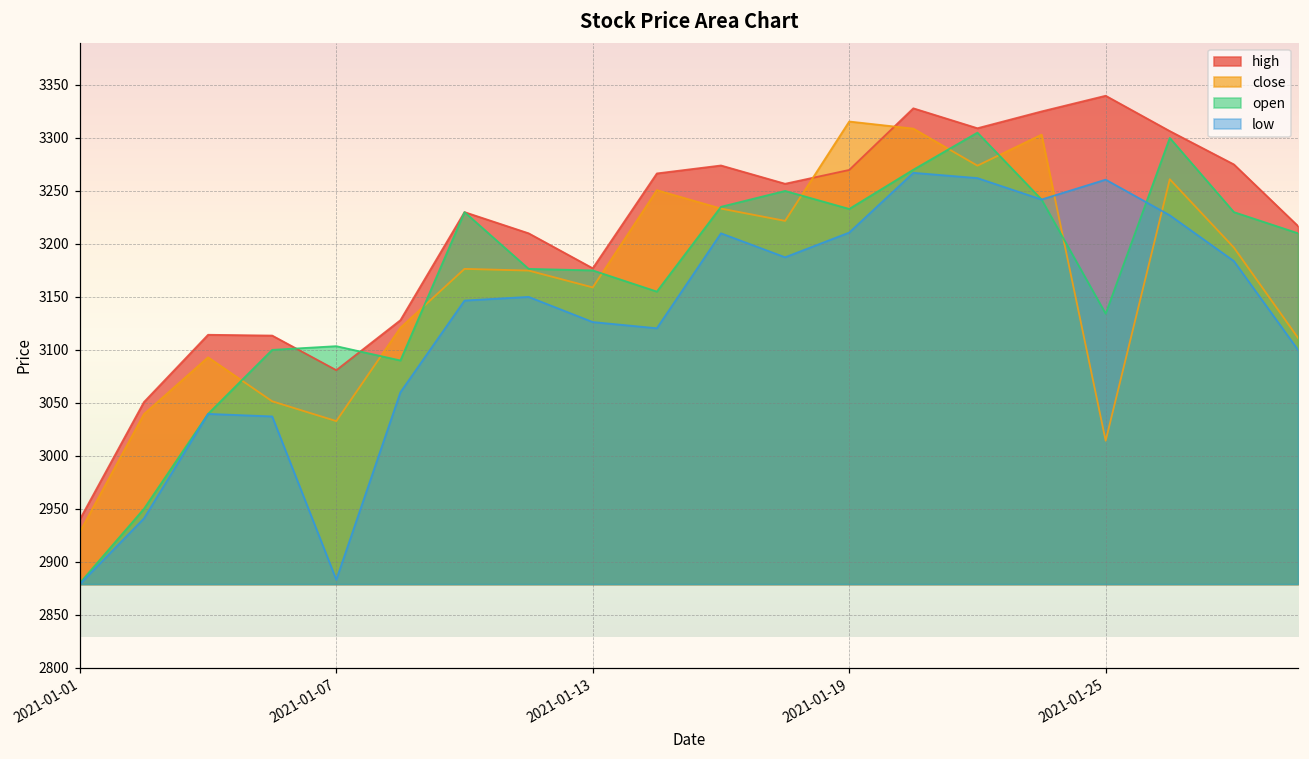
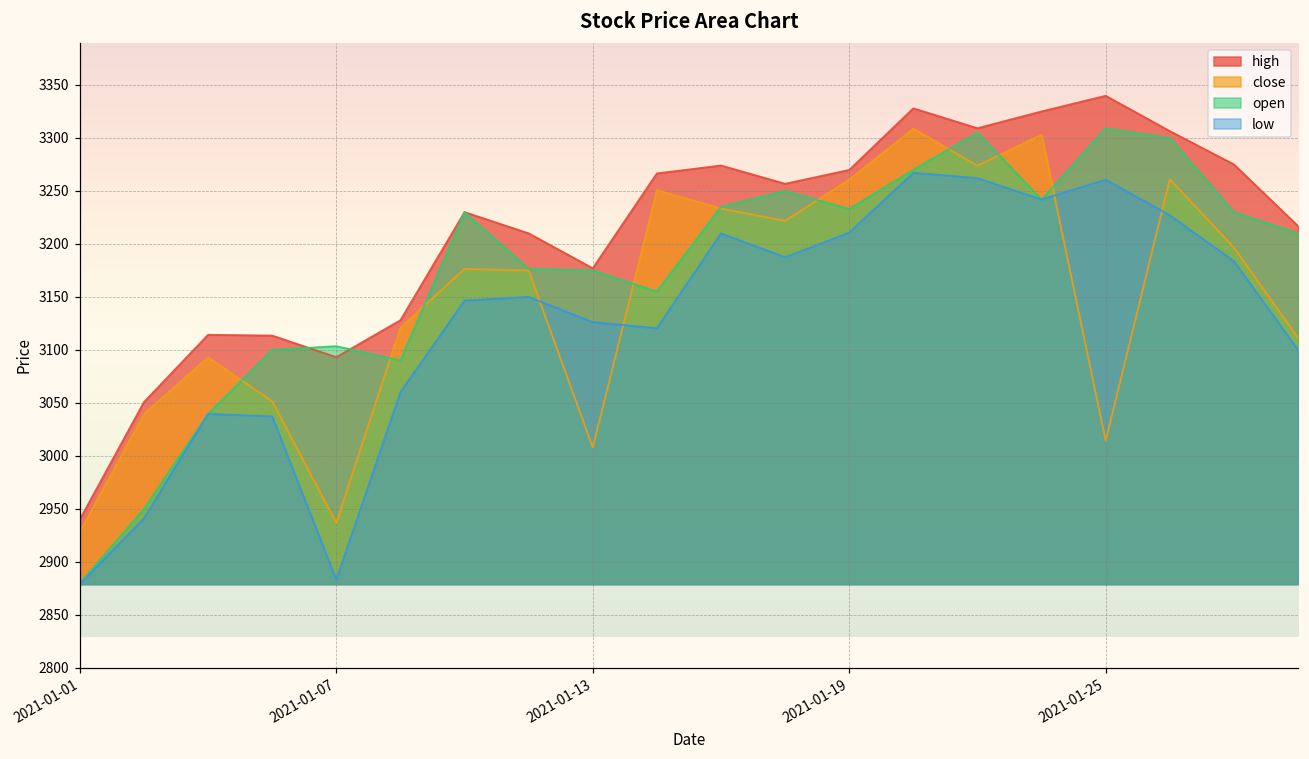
  {
    "high": {
      "2021-01-01": 2940,
-     "2021-01-07": 3080,
+     "2021-01-07": 3090,
      "2021-01-19": 3270,
      "2021-01-25": 3340
    },
    "close": {
      "2021-01-01": 2930,
-     "2021-01-07": 3030,
-     "2021-01-13": 3160,
-     "2021-01-19": 3320,
+     "2021-01-07": 2940,
+     "2021-01-13": 3010,
+     "2021-01-19": 3260,
      "2021-01-25": 3010
    },
    "open": {
      "2021-01-07": 3100,
      "2021-01-19": 3230,
-     "2021-01-25": 3130
+     "2021-01-25": 3310
    },
    "low": {
      "2021-01-07": 2880,
      "2021-01-13": 3130,
      "2021-01-19": 3210,
      "2021-01-25": 3260
    }
  }
